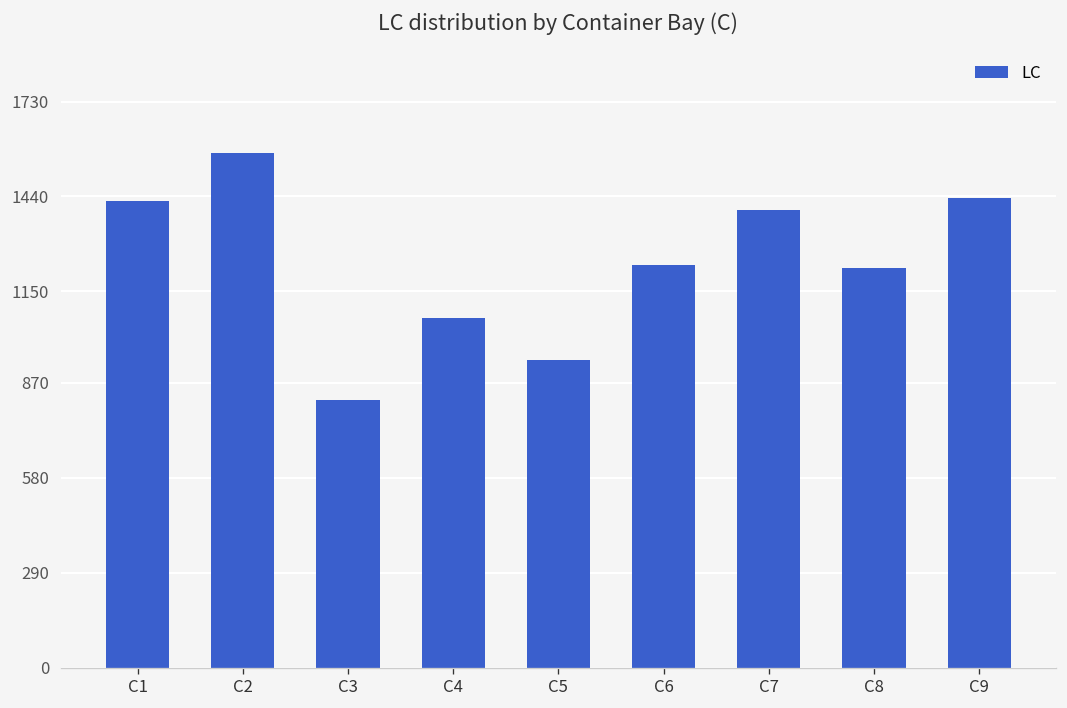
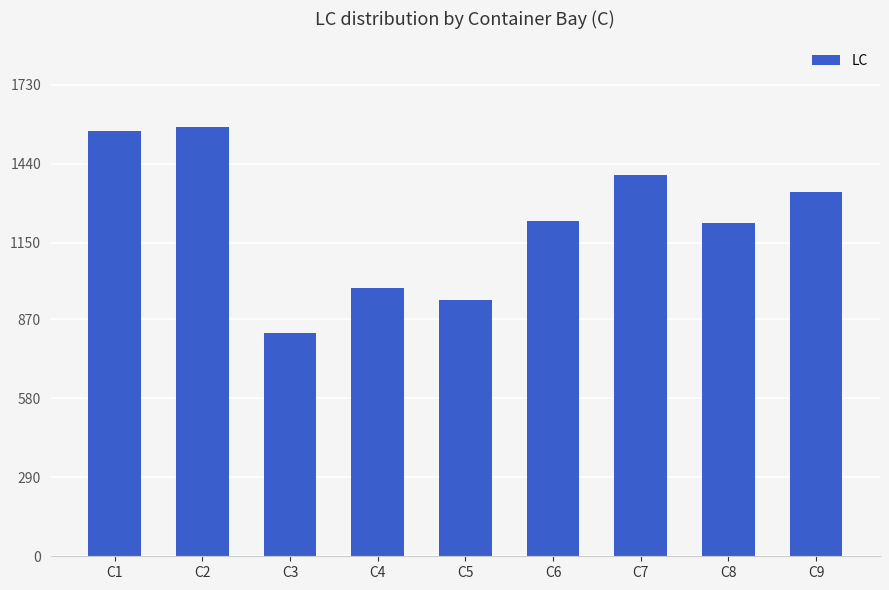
  {
-   "C1": 1430,
+   "C1": 1560,
    "C2": 1570,
    "C3": 820,
-   "C4": 1070,
+   "C4": 980,
    "C5": 940,
    "C6": 1230,
    "C7": 1400,
    "C8": 1220,
-   "C9": 1440
+   "C9": 1340
  }
